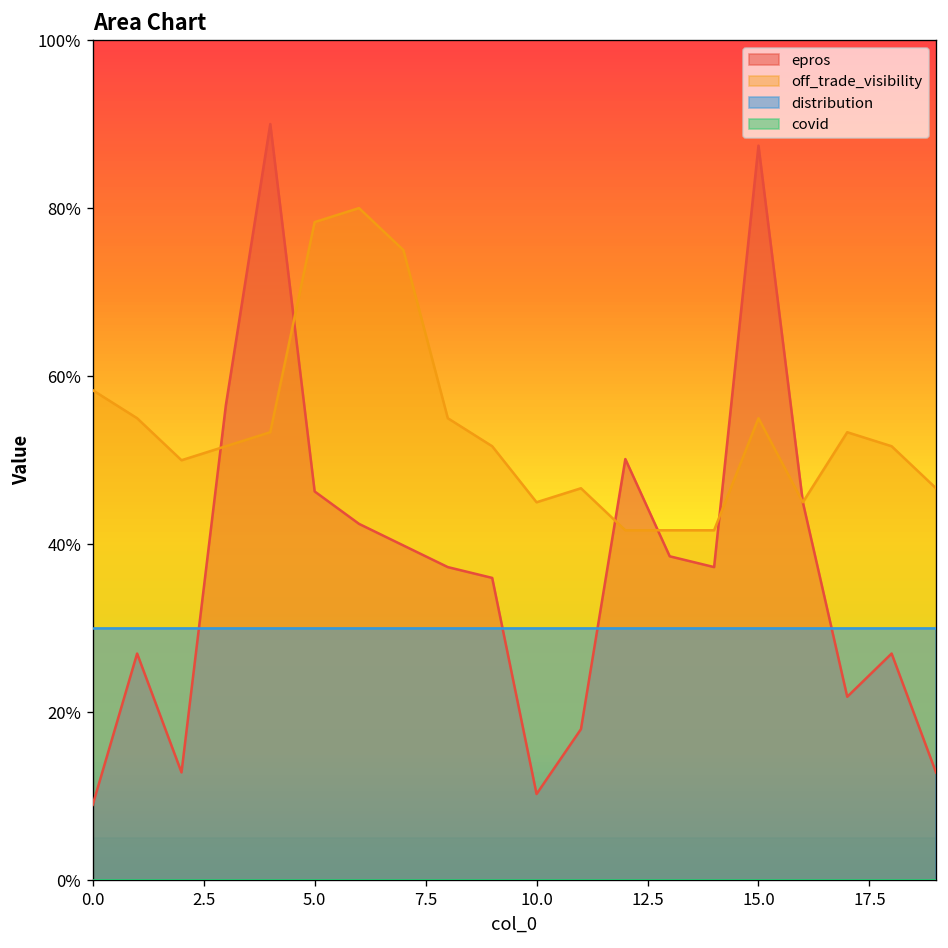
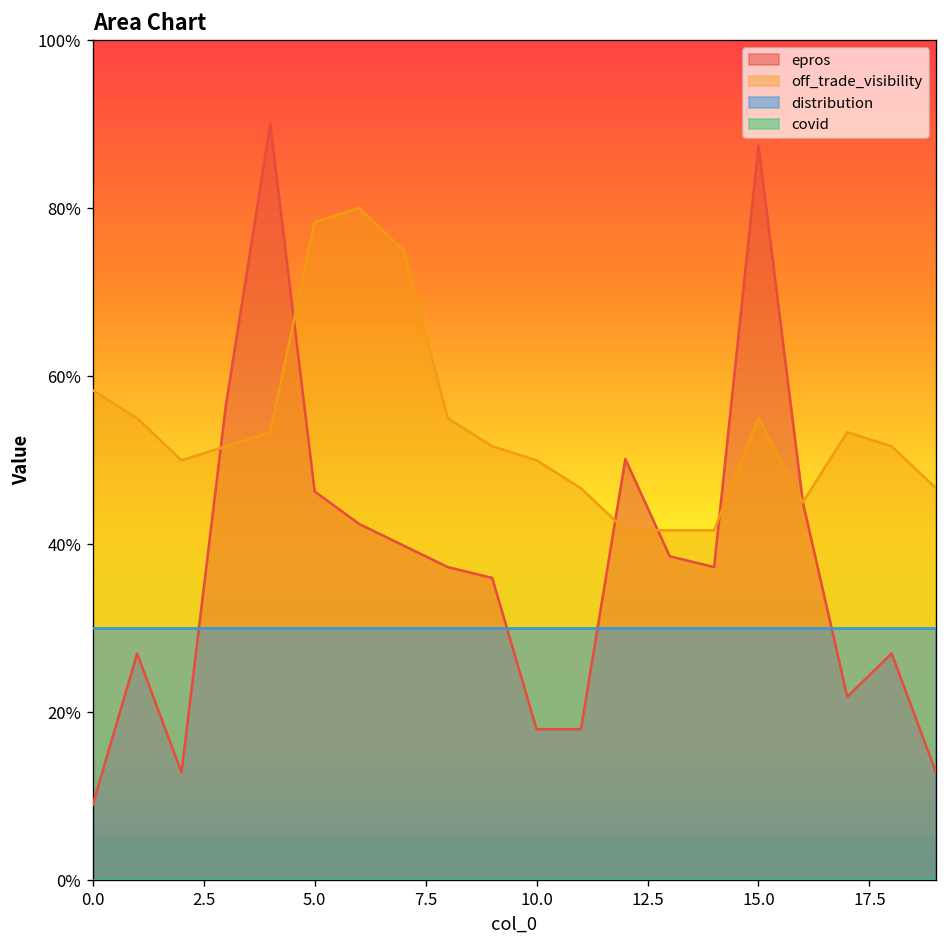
  {
    "epros": {
      "0.0": "9%",
      "5.0": "46%",
-     "10.0": "10%",
+     "10.0": "18%",
      "15.0": "87%"
    },
    "off_trade_visibility": {
      "0.0": "58%",
      "5.0": "78%",
-     "10.0": "45%",
+     "10.0": "50%",
      "15.0": "55%"
    },
    "distribution": {
      "0.0": "30%",
      "5.0": "30%",
      "10.0": "30%",
      "15.0": "30%"
    }
  }
